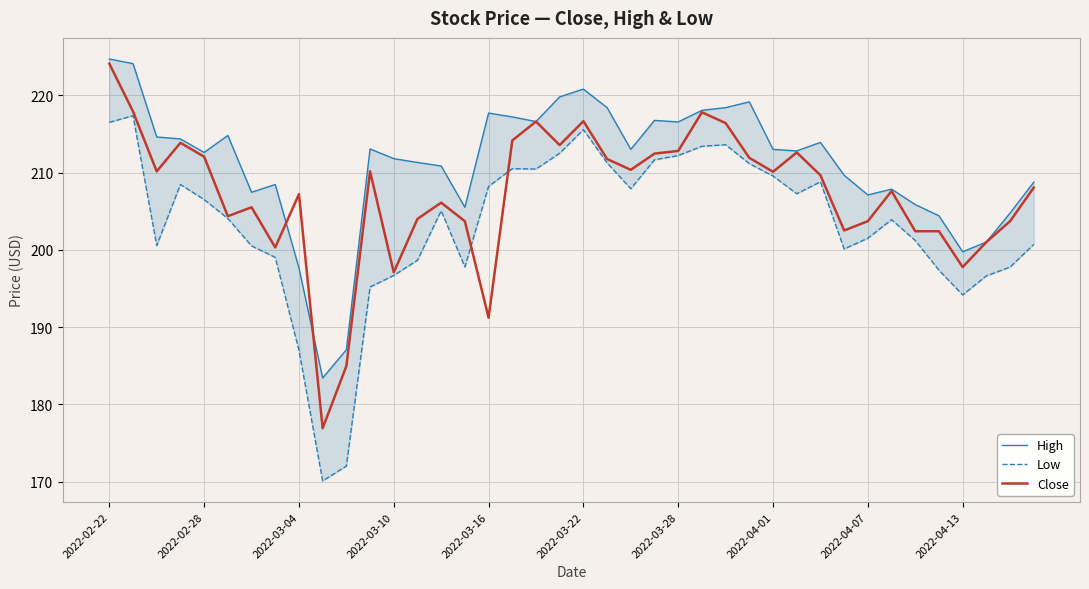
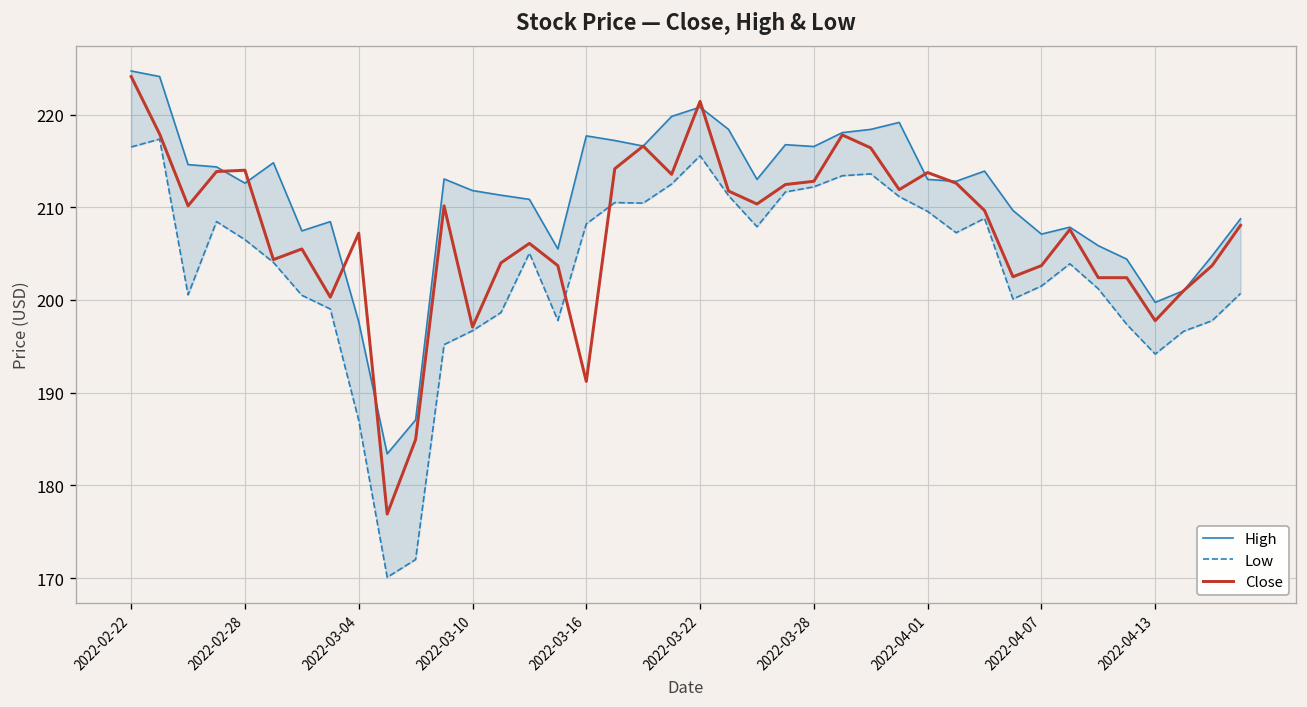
  {
    "Close": {
      "2022-02-22": 224,
-     "2022-02-28": 212,
+     "2022-02-28": 214,
      "2022-03-04": 207,
      "2022-03-10": 197,
      "2022-03-16": 191,
-     "2022-03-22": 217,
+     "2022-03-22": 221,
      "2022-03-28": 213,
-     "2022-04-01": 210,
+     "2022-04-01": 214,
      "2022-04-07": 204,
      "2022-04-13": 198
    }
  }
